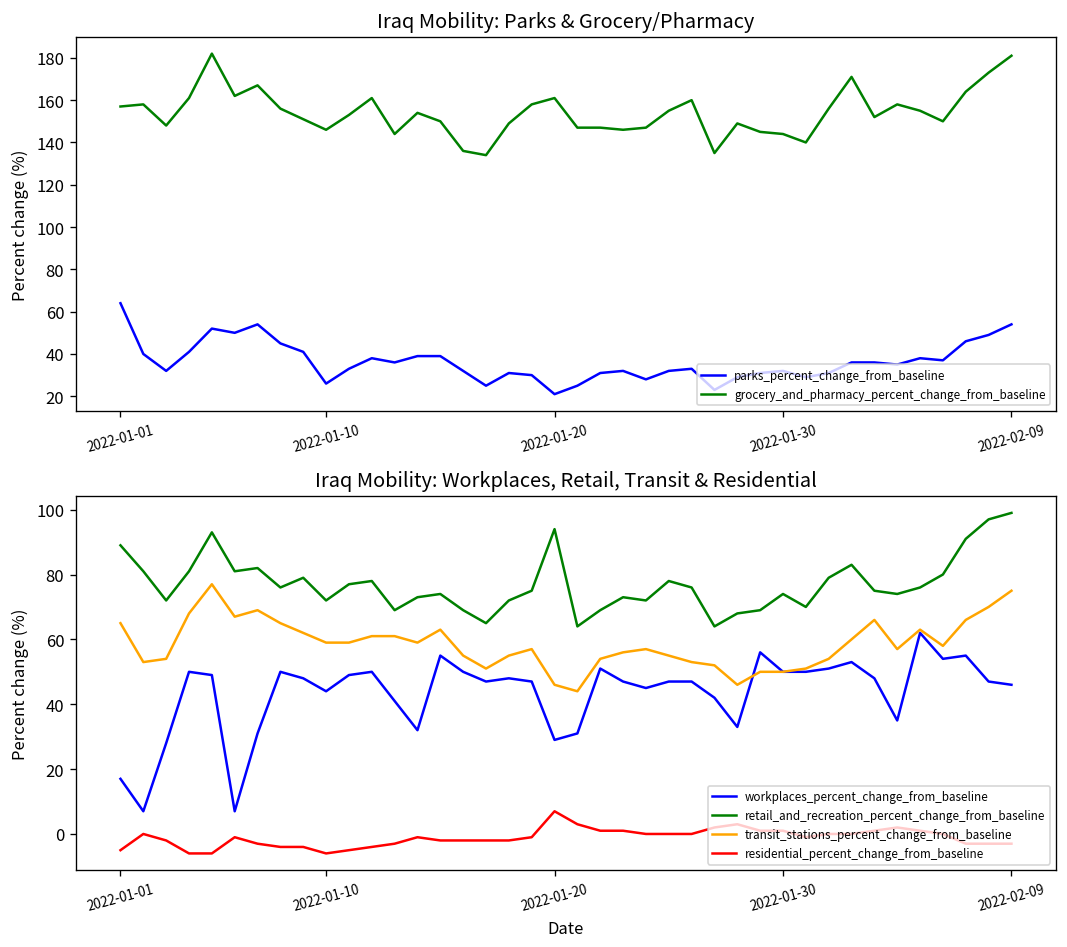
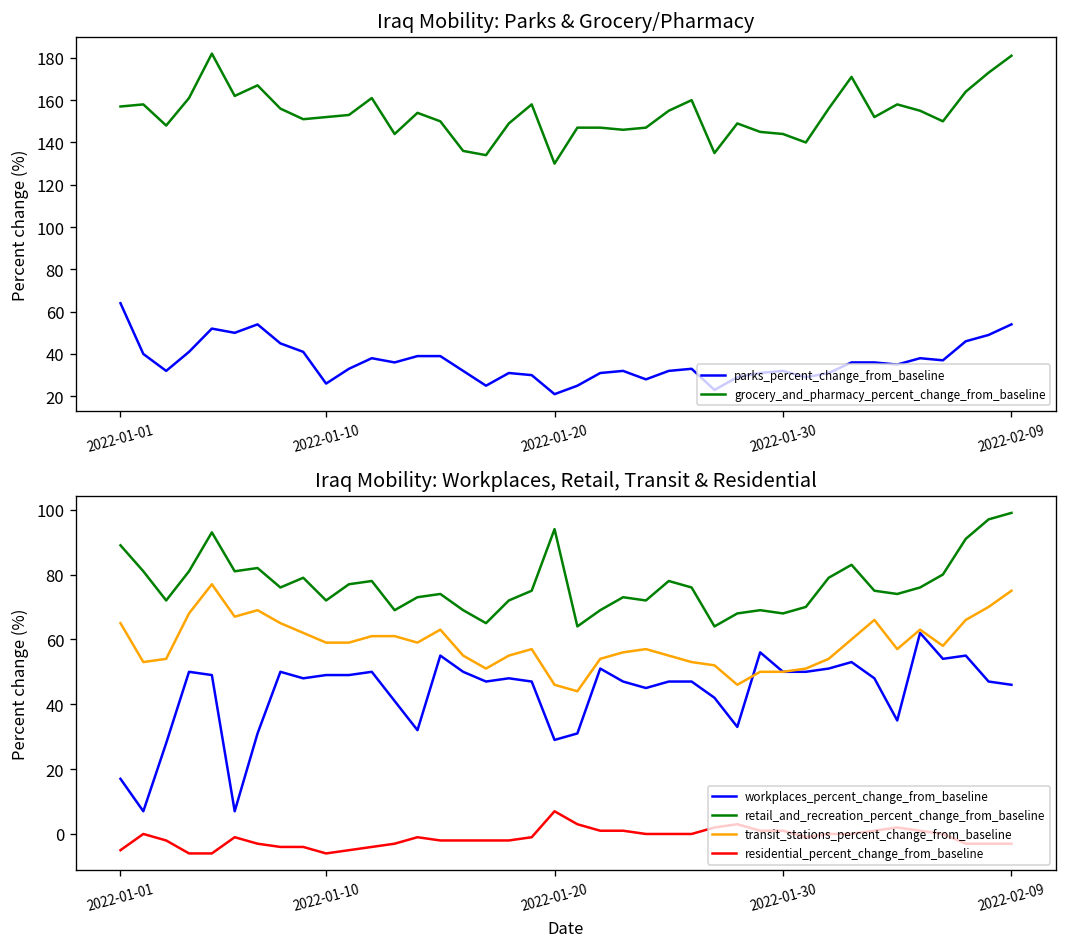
  {
    "Iraq Mobility: Parks & Grocery/Pharmacy": {
      "parks_percent_change_from_baseline": {
        "2022-01-01": 64,
        "2022-01-10": 26,
        "2022-01-20": 21,
        "2022-02-09": 54
      },
      "grocery_and_pharmacy_percent_change_from_baseline": {
        "2022-01-01": 157,
-       "2022-01-10": 146,
-       "2022-01-20": 161,
+       "2022-01-10": 152,
+       "2022-01-20": 130,
        "2022-01-30": 144,
        "2022-02-09": 181
      }
    },
    "Iraq Mobility: Workplaces, Retail, Transit & Residential": {
      "workplaces_percent_change_from_baseline": {
        "2022-01-01": 17,
-       "2022-01-10": 44,
+       "2022-01-10": 49,
        "2022-01-20": 29,
        "2022-02-09": 46
      },
      "retail_and_recreation_percent_change_from_baseline": {
        "2022-01-01": 89,
        "2022-01-10": 72,
        "2022-01-20": 94,
-       "2022-01-30": 74,
+       "2022-01-30": 68,
        "2022-02-09": 99
      },
      "transit_stations_percent_change_from_baseline": {
        "2022-01-01": 65,
        "2022-01-10": 59,
        "2022-01-20": 46,
        "2022-02-09": 75
      },
      "residential_percent_change_from_baseline": {
        "2022-01-01": -5,
        "2022-01-10": -6,
        "2022-01-20": 7
      }
    }
  }
